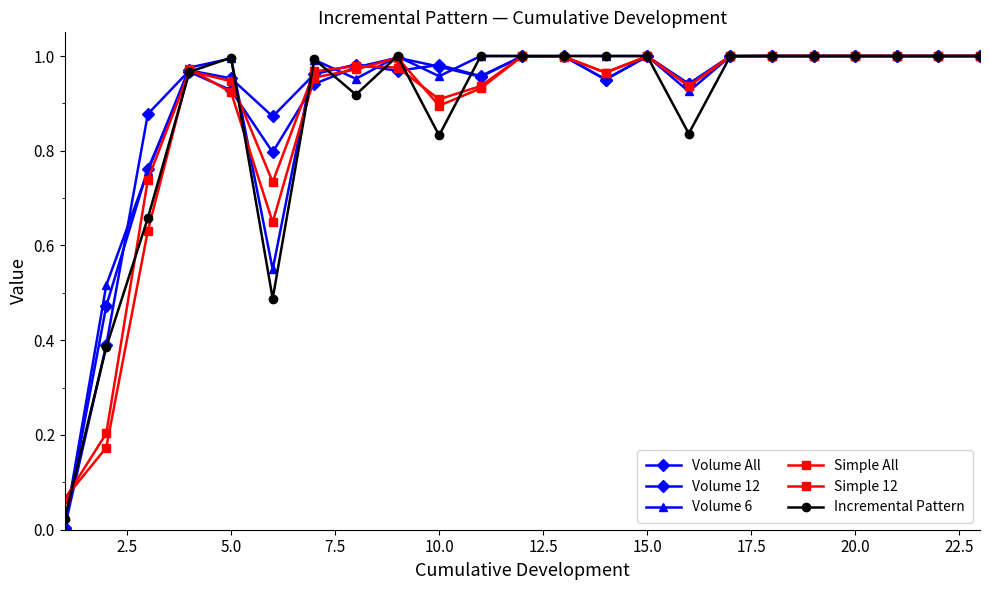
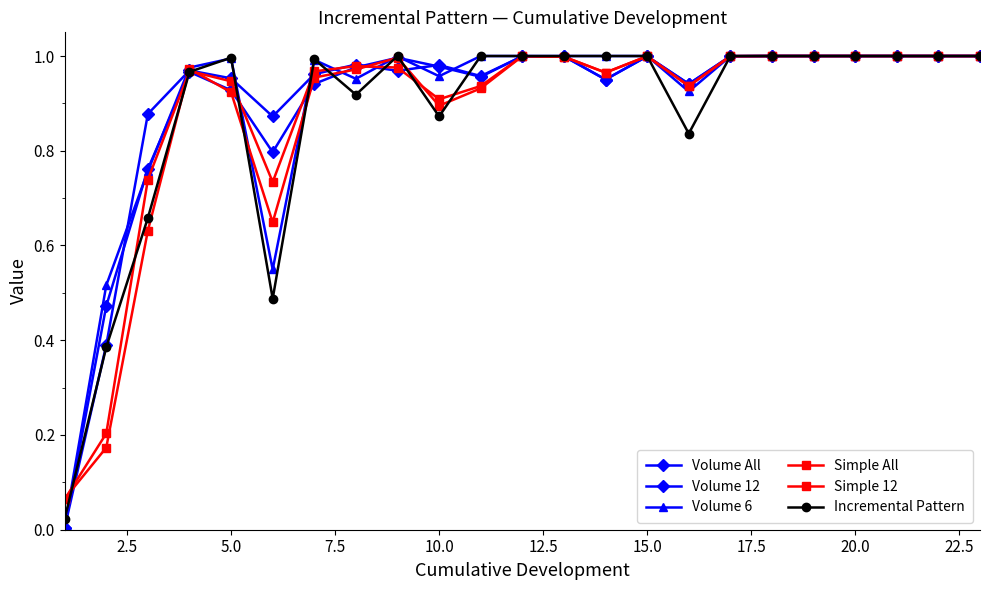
  {
    "Incremental Pattern": {
-     "10.0": 0.83
+     "10.0": 0.87
    }
  }
